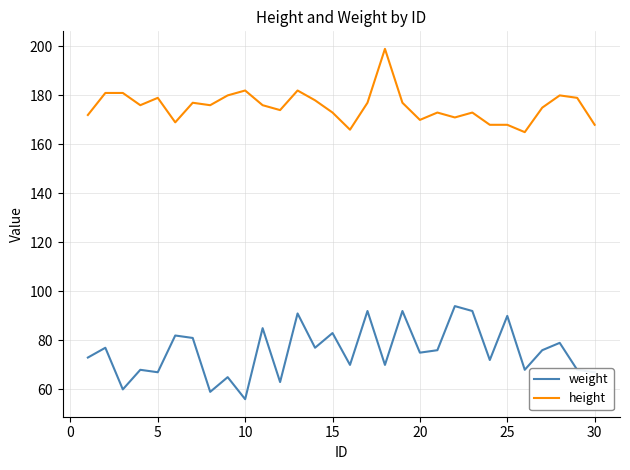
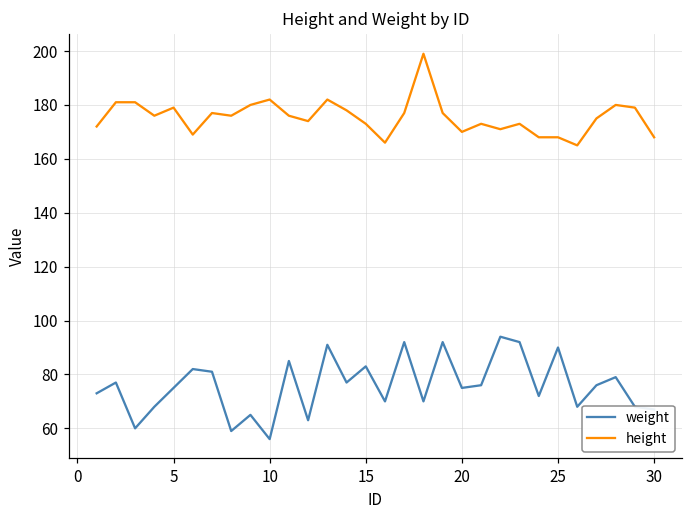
  {
    "weight": {
-     "5": 67,
+     "5": 75,
      "10": 56,
      "15": 83,
      "20": 75,
      "25": 90
    },
    "height": {
      "5": 179,
      "10": 182,
      "15": 173,
      "20": 170,
      "25": 168,
      "30": 168
    }
  }
